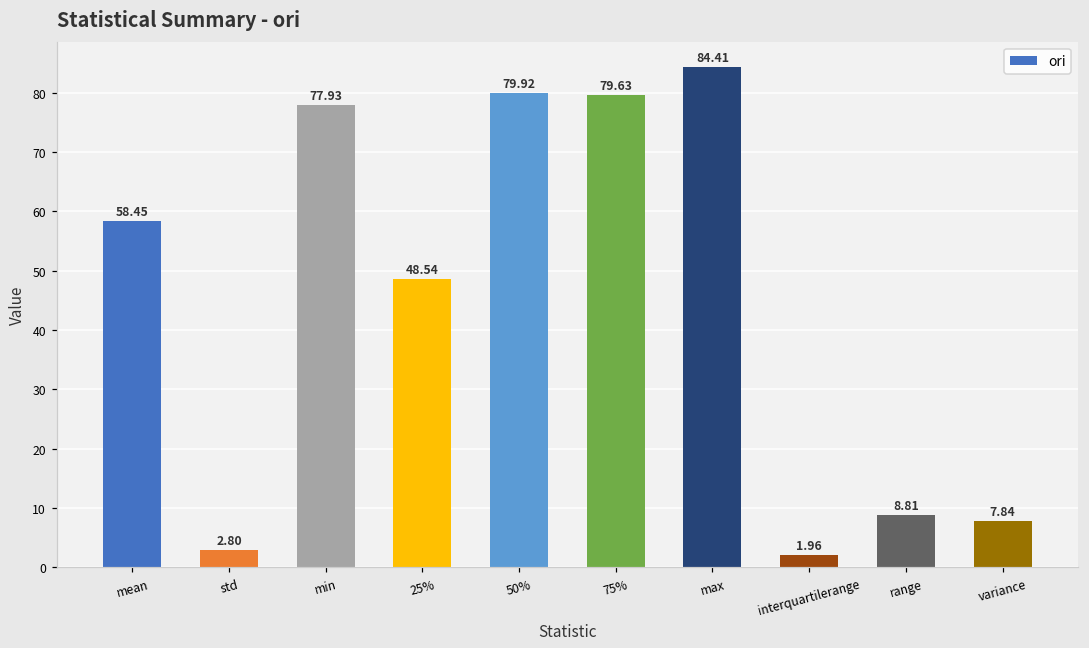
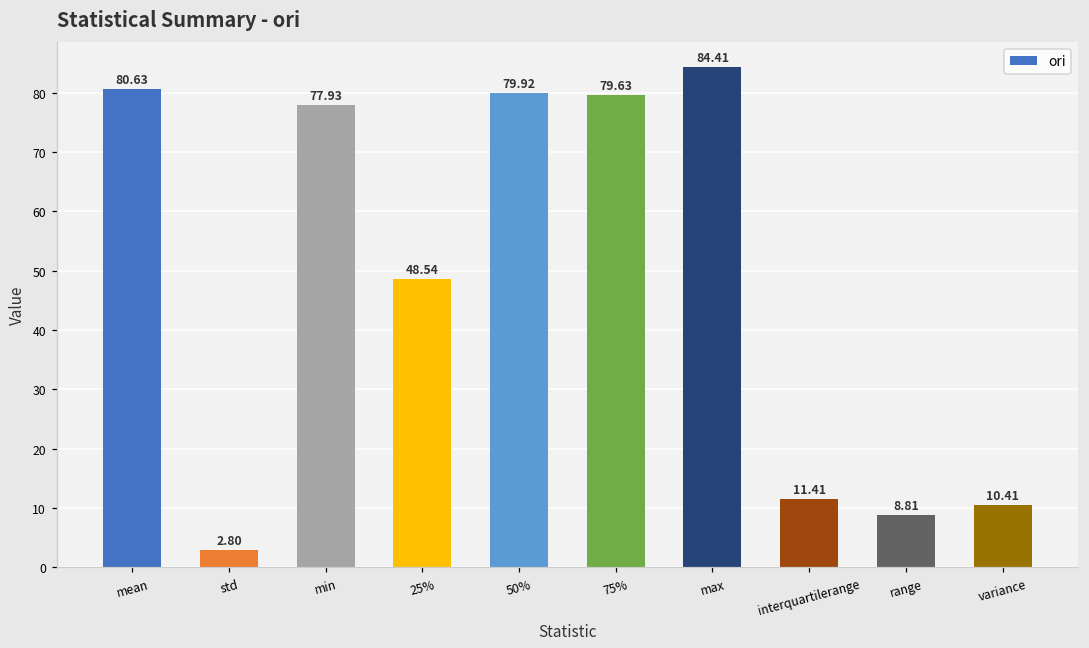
  {
-   "mean": 58.45,
+   "mean": 80.63,
    "std": 2.80,
    "min": 77.93,
    "25%": 48.54,
    "50%": 79.92,
    "75%": 79.63,
    "max": 84.41,
-   "interquartilerange": 1.96,
+   "interquartilerange": 11.41,
    "range": 8.81,
-   "variance": 7.84
+   "variance": 10.41
  }
